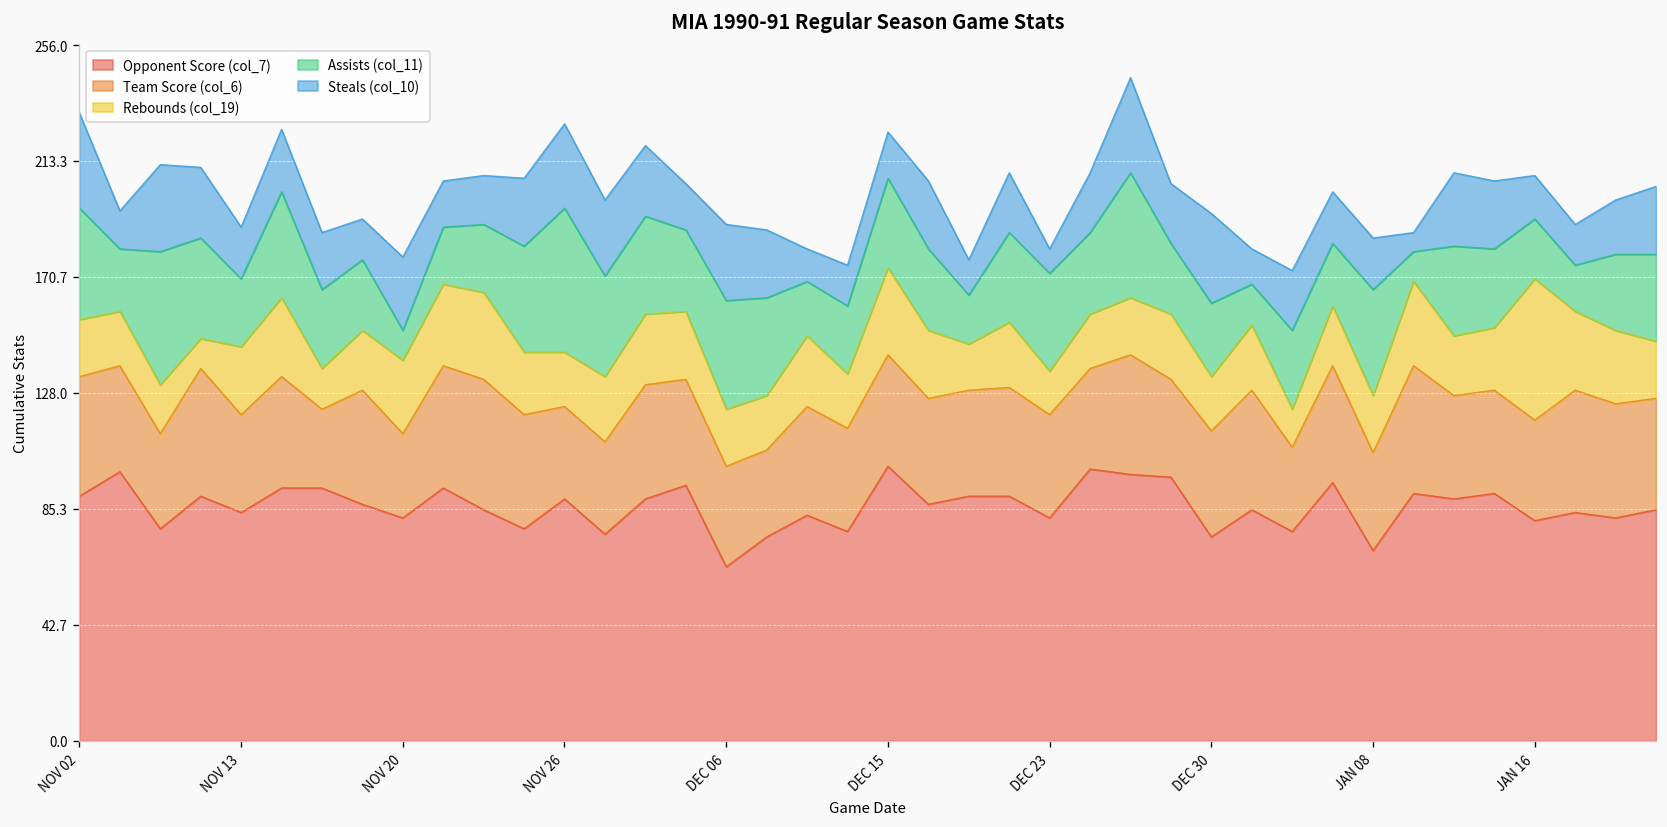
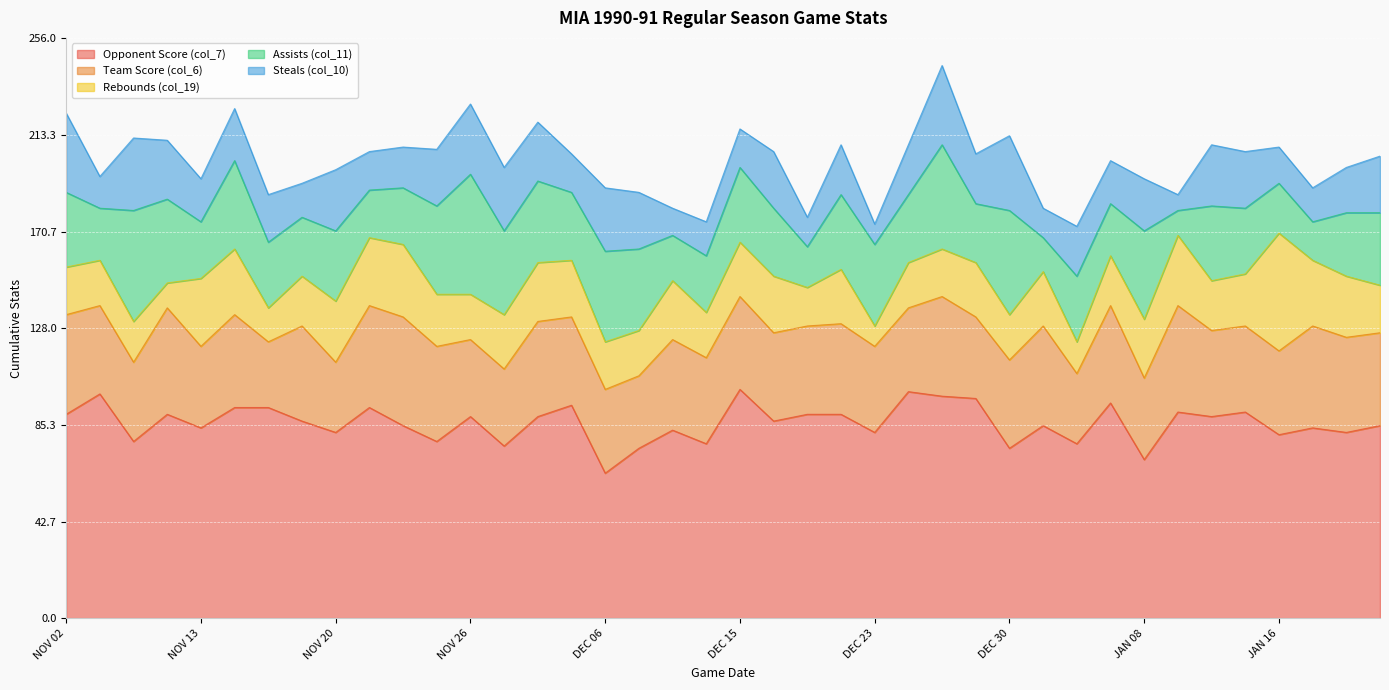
  {
    "Rebounds (col_19)": {
      "NOV 02": 21,
-     "NOV 13": 25,
+     "NOV 13": 30,
      "NOV 20": 27,
      "NOV 26": 20,
      "DEC 06": 21,
-     "DEC 15": 32,
-     "DEC 23": 16,
+     "DEC 15": 24,
+     "DEC 23": 9,
      "DEC 30": 20,
-     "JAN 08": 21,
+     "JAN 08": 26,
      "JAN 16": 52
    },
    "Assists (col_11)": {
-     "NOV 02": 41,
+     "NOV 02": 33,
      "NOV 13": 25,
-     "NOV 20": 11,
+     "NOV 20": 31,
      "NOV 26": 53,
      "DEC 06": 40,
      "DEC 15": 33,
      "DEC 23": 36,
-     "DEC 30": 27,
+     "DEC 30": 46,
      "JAN 08": 39,
      "JAN 16": 22
    },
    "Steals (col_10)": {
      "NOV 02": 35,
      "NOV 13": 19,
      "NOV 20": 27,
      "NOV 26": 31,
      "DEC 06": 28,
      "DEC 15": 17,
      "DEC 23": 9,
      "DEC 30": 33,
-     "JAN 08": 19,
+     "JAN 08": 23,
      "JAN 16": 16
    }
  }
